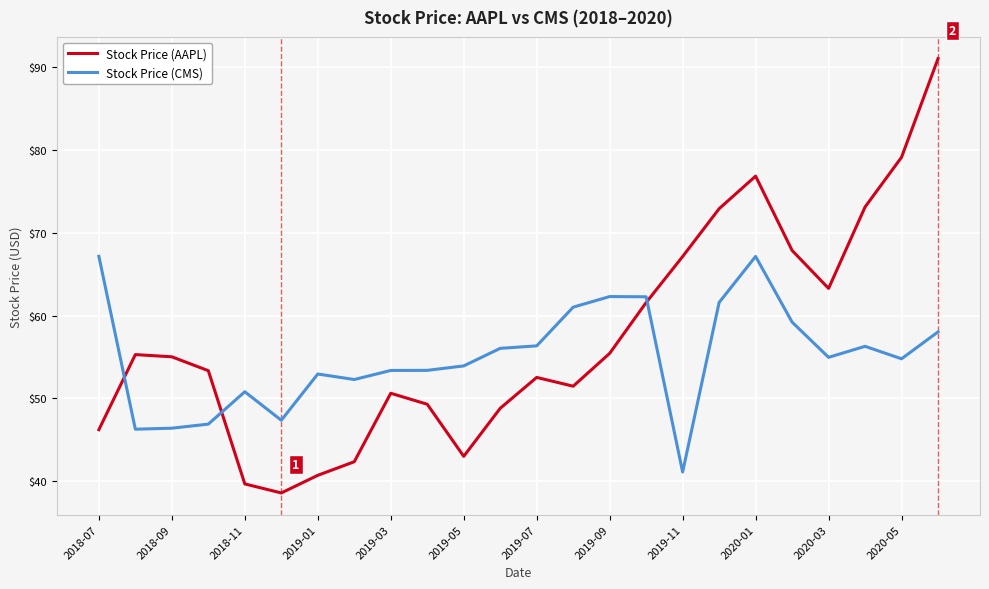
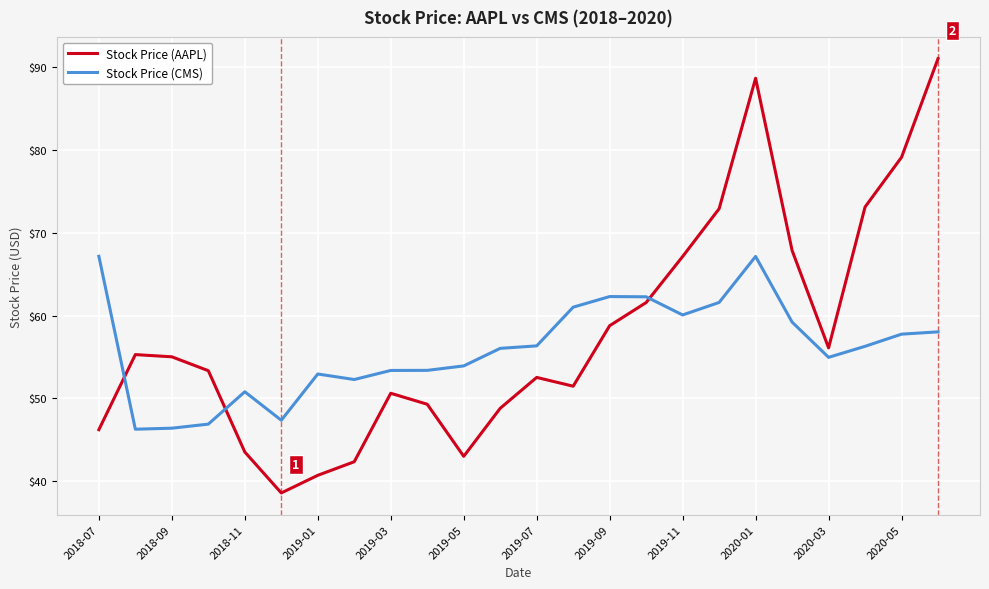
  {
    "Stock Price (AAPL)": {
      "2018-07": "$46",
      "2018-09": "$55",
-     "2018-11": "$40",
+     "2018-11": "$44",
      "2019-03": "$51",
      "2019-05": "$43",
      "2019-07": "$53",
-     "2019-09": "$55",
+     "2019-09": "$59",
      "2019-11": "$67",
-     "2020-01": "$77",
-     "2020-03": "$63",
+     "2020-01": "$89",
+     "2020-03": "$56",
      "2020-05": "$79"
    },
    "Stock Price (CMS)": {
      "2018-07": "$67",
      "2018-09": "$46",
      "2018-11": "$51",
      "2019-01": "$53",
      "2019-03": "$53",
      "2019-05": "$54",
      "2019-07": "$56",
      "2019-09": "$62",
-     "2019-11": "$41",
+     "2019-11": "$60",
      "2020-01": "$67",
      "2020-03": "$55",
-     "2020-05": "$55"
+     "2020-05": "$58"
    }
  }
